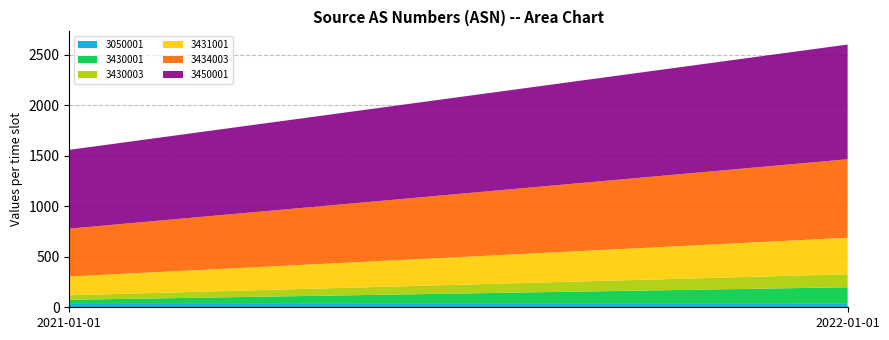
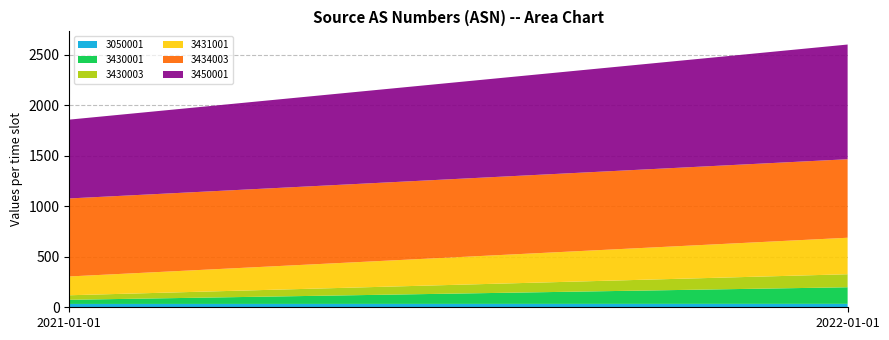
  {
    "3050001": {
      "2021-01-01": 30,
      "2022-01-01": 30
    },
    "3430001": {
      "2021-01-01": 40,
      "2022-01-01": 160
    },
    "3430003": {
      "2021-01-01": 50,
      "2022-01-01": 130
    },
    "3431001": {
      "2021-01-01": 190,
      "2022-01-01": 360
    },
    "3434003": {
-     "2021-01-01": 470,
+     "2021-01-01": 770,
      "2022-01-01": 780
    },
    "3450001": {
      "2021-01-01": 780,
      "2022-01-01": 1140
    }
  }
